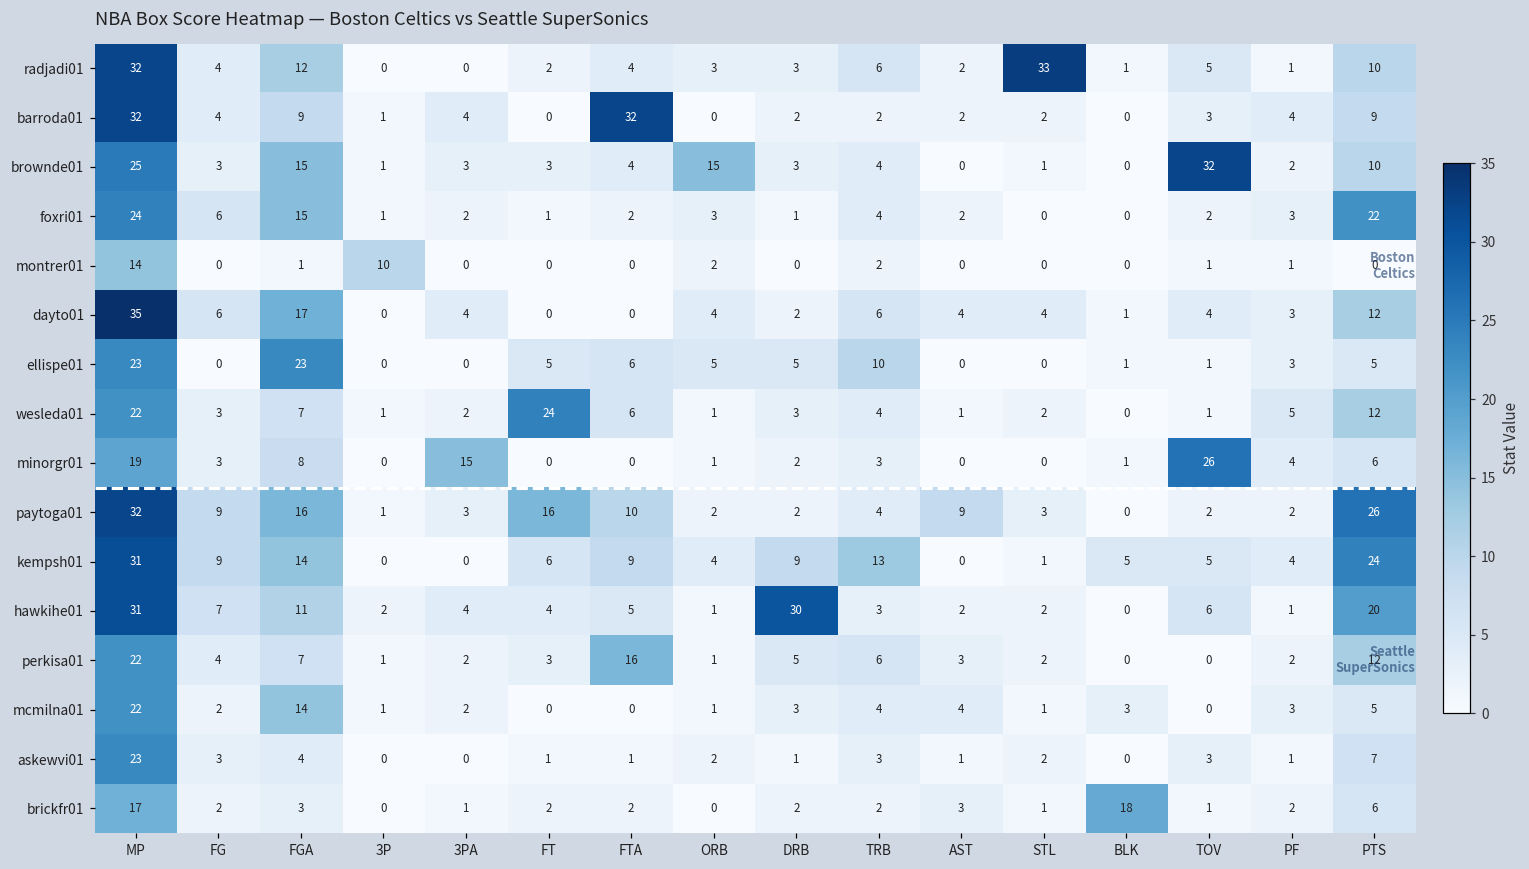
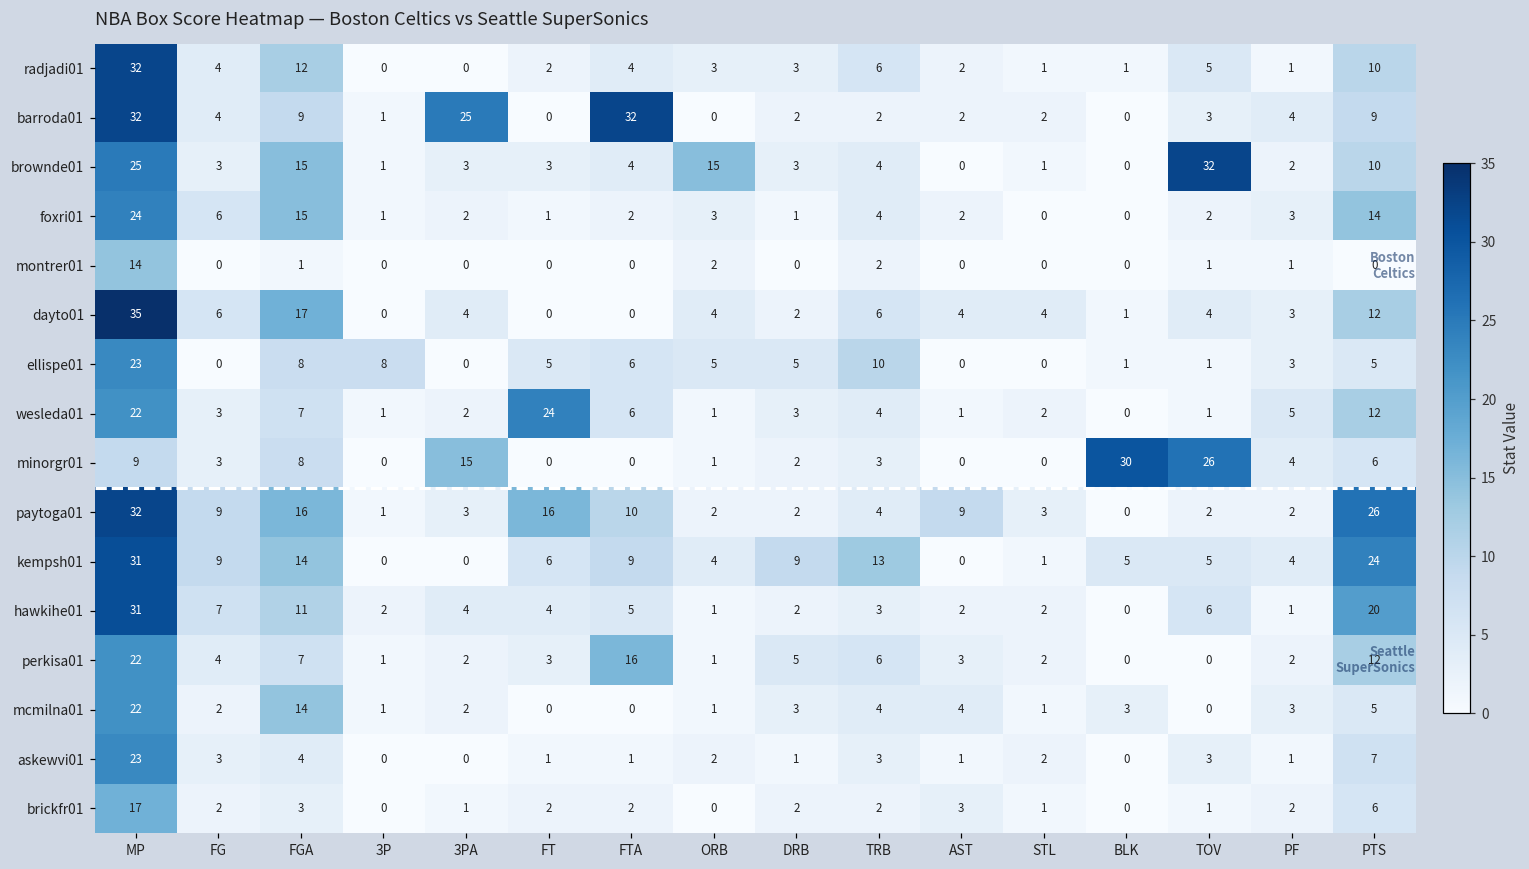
  {
    "radjadi01": {
      "MP": 32,
      "FG": 4,
      "FGA": 12,
      "3P": 0,
      "3PA": 0,
      "FT": 2,
      "FTA": 4,
      "ORB": 3,
      "DRB": 3,
      "TRB": 6,
      "AST": 2,
-     "STL": 33,
+     "STL": 1,
      "BLK": 1,
      "TOV": 5,
      "PF": 1,
      "PTS": 10
    },
    "barroda01": {
      "MP": 32,
      "FG": 4,
      "FGA": 9,
      "3P": 1,
-     "3PA": 4,
+     "3PA": 25,
      "FT": 0,
      "FTA": 32,
      "ORB": 0,
      "DRB": 2,
      "TRB": 2,
      "AST": 2,
      "STL": 2,
      "BLK": 0,
      "TOV": 3,
      "PF": 4,
      "PTS": 9
    },
    "foxri01": {
      "MP": 24,
      "FG": 6,
      "FGA": 15,
      "3P": 1,
      "3PA": 2,
      "FT": 1,
      "FTA": 2,
      "ORB": 3,
      "DRB": 1,
      "TRB": 4,
      "AST": 2,
      "STL": 0,
      "BLK": 0,
      "TOV": 2,
      "PF": 3,
-     "PTS": 22
+     "PTS": 14
    },
    "montrer01": {
      "MP": 14,
      "FG": 0,
      "FGA": 1,
-     "3P": 10,
+     "3P": 0,
      "3PA": 0,
      "FT": 0,
      "FTA": 0,
      "ORB": 2,
      "DRB": 0,
      "TRB": 2,
      "AST": 0,
      "STL": 0,
      "BLK": 0,
      "TOV": 1,
      "PF": 1
    },
    "ellispe01": {
      "MP": 23,
      "FG": 0,
-     "FGA": 23,
-     "3P": 0,
+     "FGA": 8,
+     "3P": 8,
      "3PA": 0,
      "FT": 5,
      "FTA": 6,
      "ORB": 5,
      "DRB": 5,
      "TRB": 10,
      "AST": 0,
      "STL": 0,
      "BLK": 1,
      "TOV": 1,
      "PF": 3,
      "PTS": 5
    },
    "minorgr01": {
-     "MP": 19,
+     "MP": 9,
      "FG": 3,
      "FGA": 8,
      "3P": 0,
      "3PA": 15,
      "FT": 0,
      "FTA": 0,
      "ORB": 1,
      "DRB": 2,
      "TRB": 3,
      "AST": 0,
      "STL": 0,
-     "BLK": 1,
+     "BLK": 30,
      "TOV": 26,
      "PF": 4,
      "PTS": 6
    },
    "hawkihe01": {
      "MP": 31,
      "FG": 7,
      "FGA": 11,
      "3P": 2,
      "3PA": 4,
      "FT": 4,
      "FTA": 5,
      "ORB": 1,
-     "DRB": 30,
+     "DRB": 2,
      "TRB": 3,
      "AST": 2,
      "STL": 2,
      "BLK": 0,
      "TOV": 6,
      "PF": 1,
      "PTS": 20
    },
    "brickfr01": {
      "MP": 17,
      "FG": 2,
      "FGA": 3,
      "3P": 0,
      "3PA": 1,
      "FT": 2,
      "FTA": 2,
      "ORB": 0,
      "DRB": 2,
      "TRB": 2,
      "AST": 3,
      "STL": 1,
-     "BLK": 18,
+     "BLK": 0,
      "TOV": 1,
      "PF": 2,
      "PTS": 6
    }
  }
